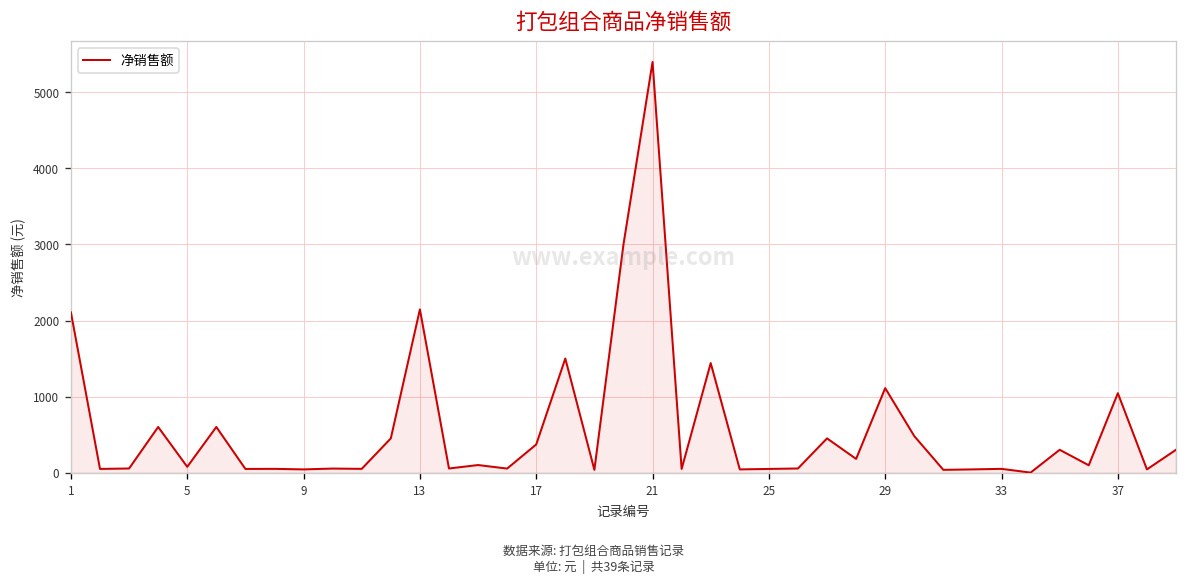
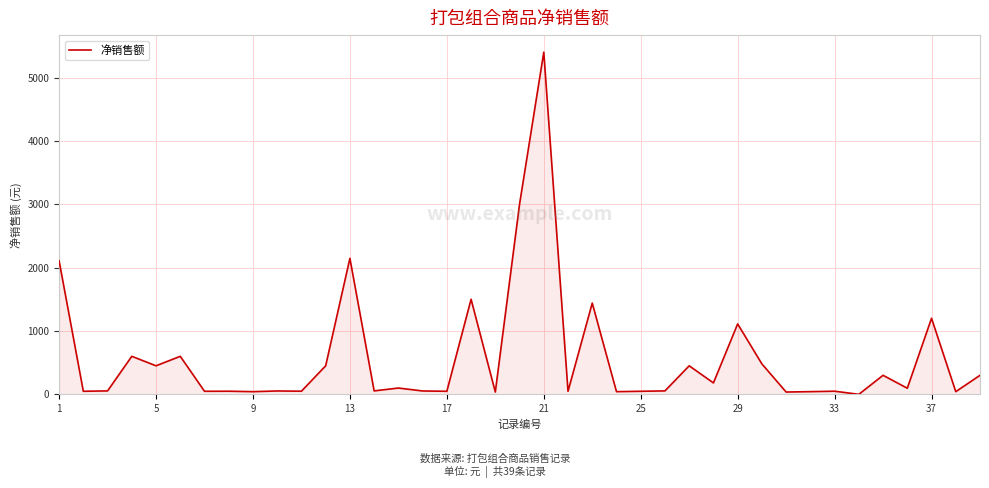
  {
    "1": 2100,
-   "5": 100,
+   "5": 500,
    "9": 0,
    "13": 2100,
-   "17": 400,
+   "17": 0,
    "21": 5400,
    "25": 0,
    "29": 1100,
    "33": 0,
-   "37": 1000
+   "37": 1200
  }
